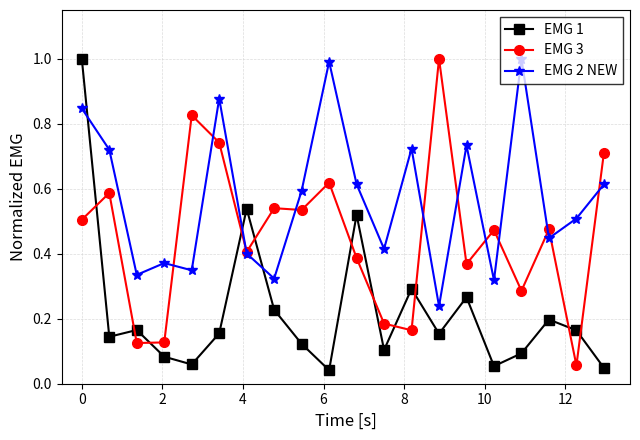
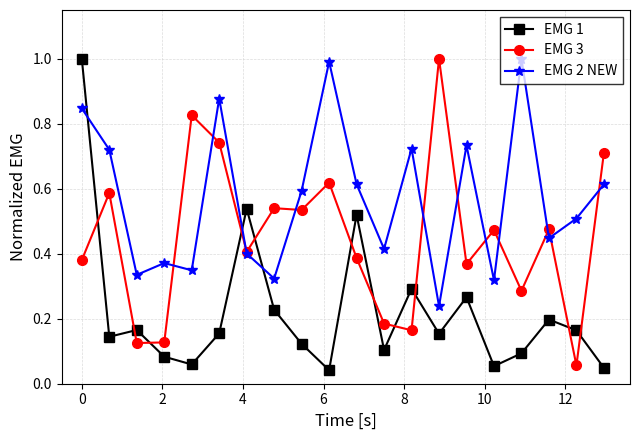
  {
    "EMG 1": {
      "0": 1.00
    },
    "EMG 3": {
-     "0": 0.50
+     "0": 0.38
    },
    "EMG 2 NEW": {
      "0": 0.85
    }
  }
